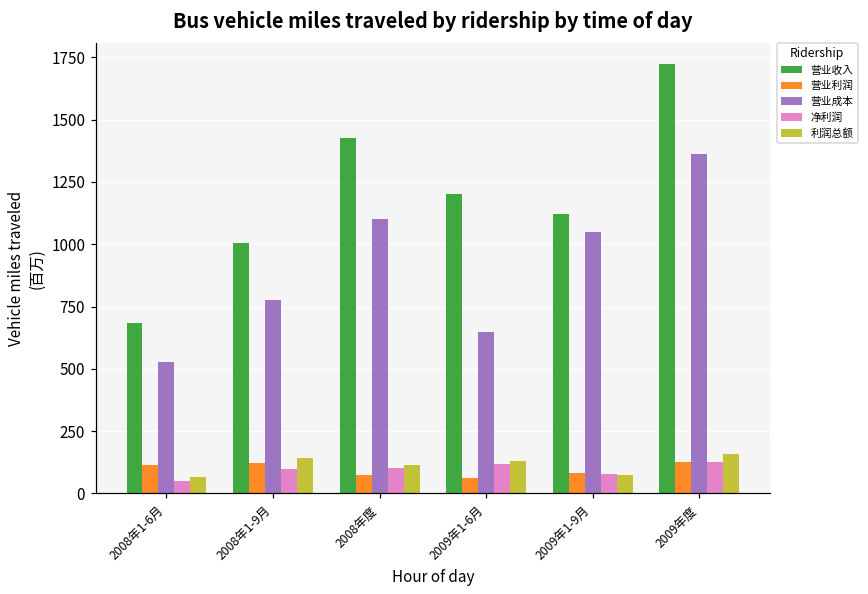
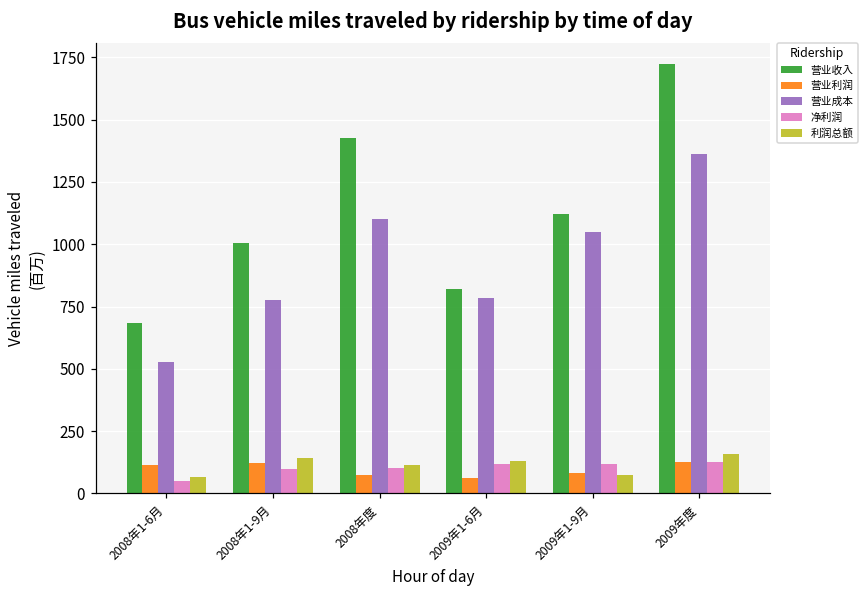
  {
    "营业收入": {
      "2008年1-6月": 680,
      "2008年1-9月": 1010,
      "2008年度": 1430,
-     "2009年1-6月": 1200,
+     "2009年1-6月": 820,
      "2009年1-9月": 1120,
      "2009年度": 1720
    },
    "营业利润": {
      "2008年1-6月": 110,
      "2008年1-9月": 120,
      "2008年度": 70,
      "2009年1-6月": 60,
      "2009年1-9月": 80,
      "2009年度": 130
    },
    "营业成本": {
      "2008年1-6月": 530,
      "2008年1-9月": 780,
      "2008年度": 1100,
-     "2009年1-6月": 650,
+     "2009年1-6月": 780,
      "2009年1-9月": 1050,
      "2009年度": 1360
    },
    "净利润": {
      "2008年1-6月": 50,
      "2008年1-9月": 100,
      "2008年度": 100,
      "2009年1-6月": 120,
-     "2009年1-9月": 80,
+     "2009年1-9月": 120,
      "2009年度": 130
    },
    "利润总额": {
      "2008年1-6月": 70,
      "2008年1-9月": 140,
      "2008年度": 120,
      "2009年1-6月": 130,
      "2009年1-9月": 70,
      "2009年度": 160
    }
  }
